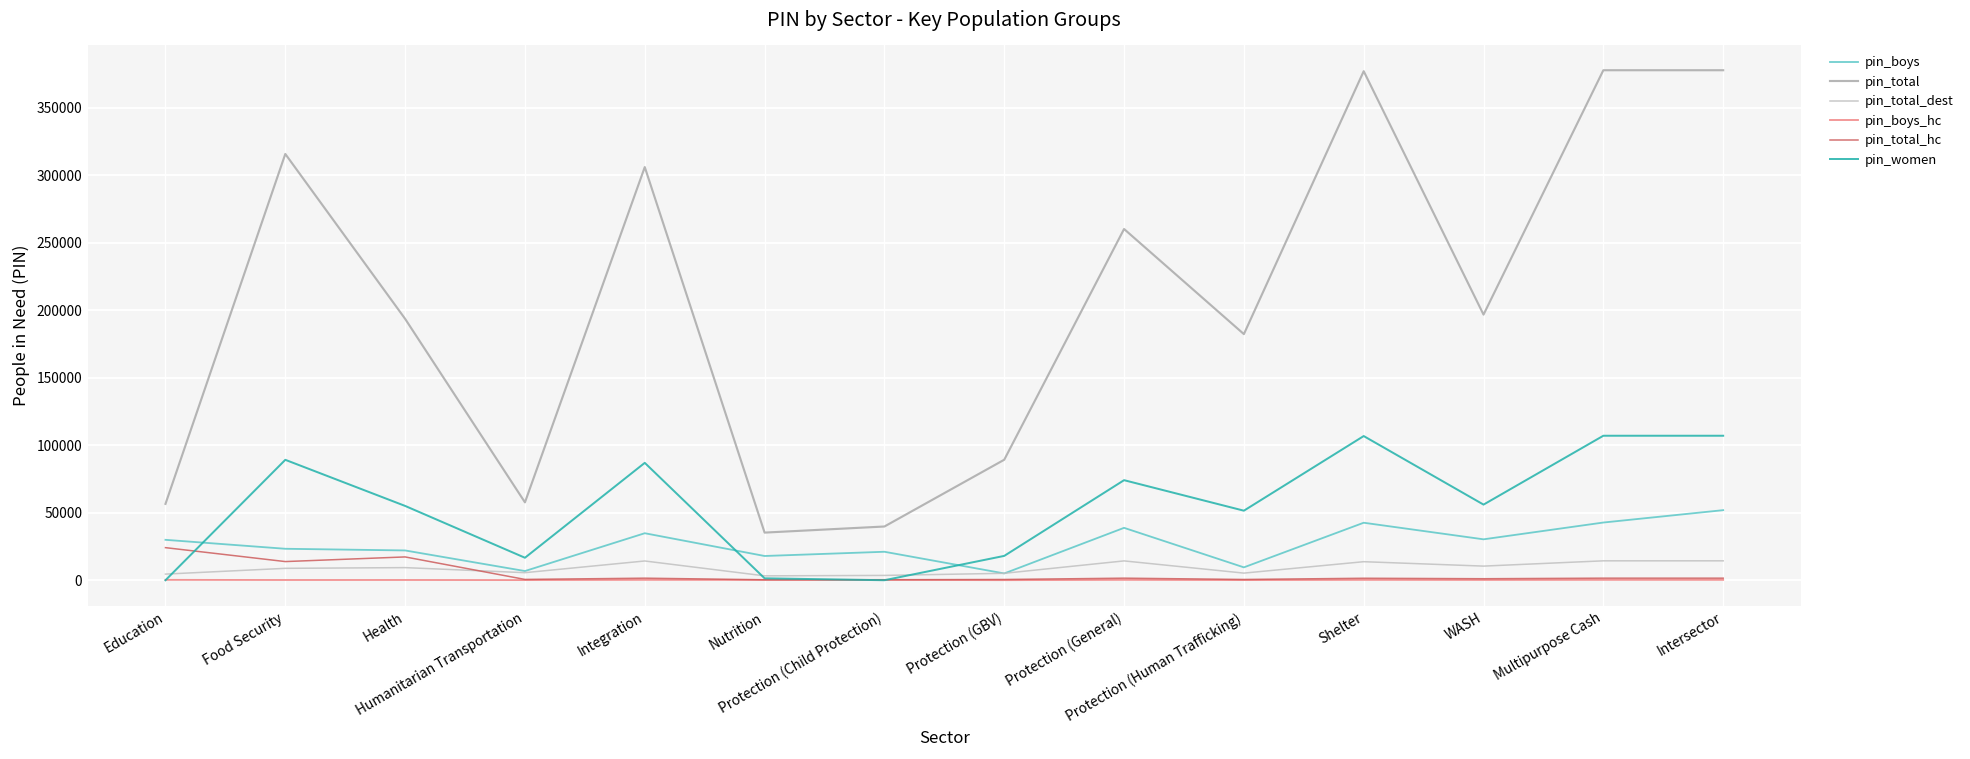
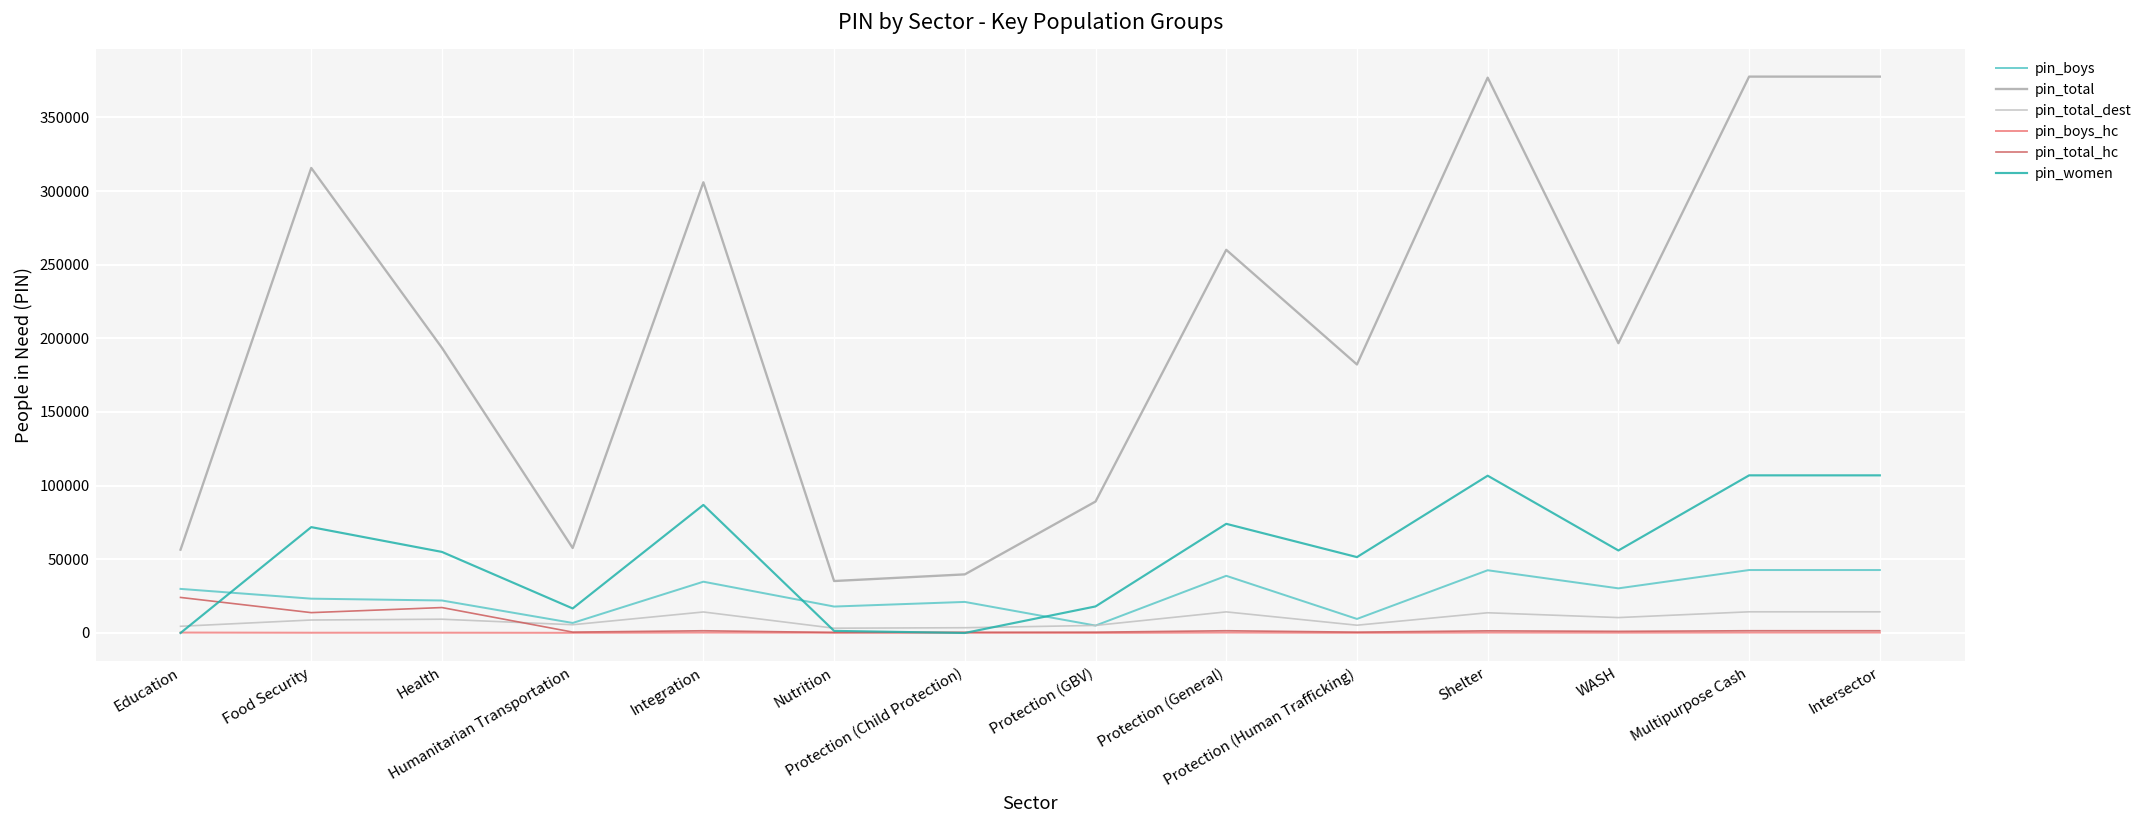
  {
    "pin_boys": {
      "Education": 30000,
      "Food Security": 23000,
      "Health": 22000,
      "Integration": 35000,
      "Nutrition": 18000,
      "Protection (Child Protection)": 21000,
      "Protection (General)": 39000,
      "Protection (Human Trafficking)": 10000,
      "Shelter": 43000,
      "WASH": 30000,
      "Multipurpose Cash": 43000,
-     "Intersector": 52000
+     "Intersector": 43000
    },
    "pin_boys_hc": {
      "Food Security": 0,
      "Health": 0
    },
    "pin_total_hc": {
      "Education": 24000,
      "Food Security": 14000,
      "Health": 17000
    },
    "pin_women": {
-     "Food Security": 89000,
+     "Food Security": 72000,
      "Health": 55000,
      "Humanitarian Transportation": 17000,
      "Integration": 87000,
      "Protection (GBV)": 18000,
      "Protection (General)": 74000,
      "Protection (Human Trafficking)": 51000,
      "Shelter": 107000,
      "WASH": 56000,
      "Multipurpose Cash": 107000,
      "Intersector": 107000
    }
  }
